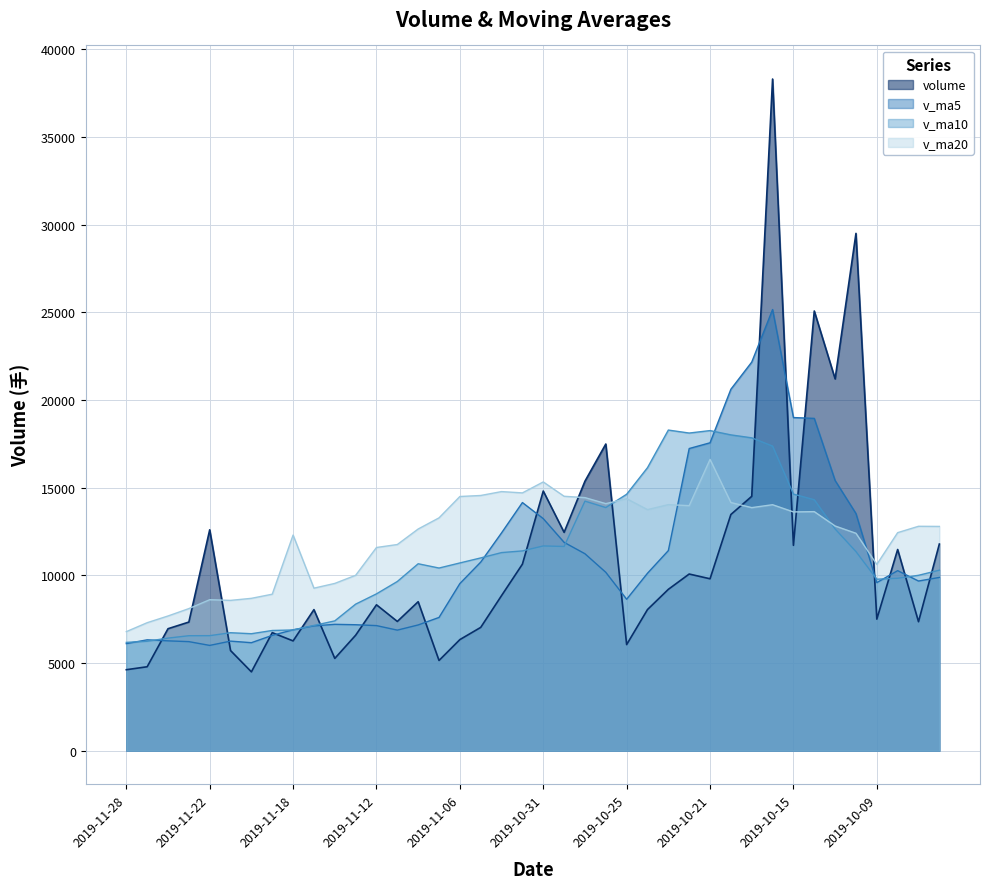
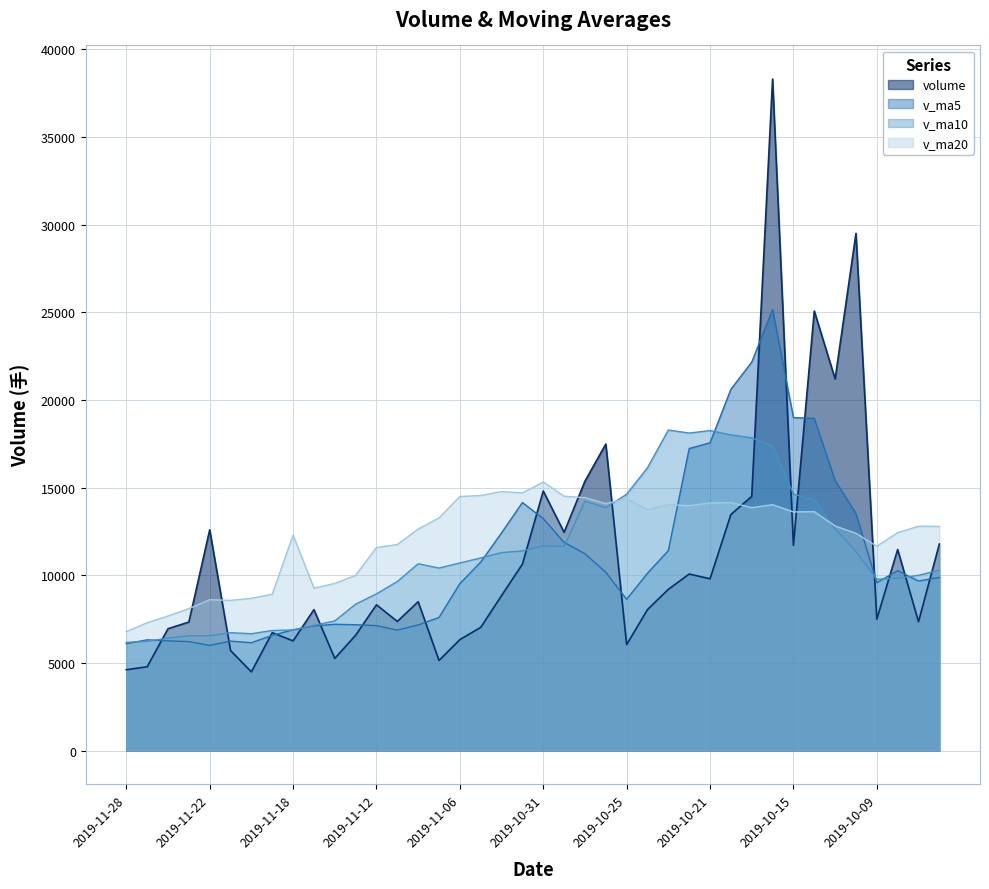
  {
    "volume": {
      "2019-11-28": 4600,
      "2019-11-22": 12600,
      "2019-11-18": 6300,
      "2019-11-12": 8300,
      "2019-11-06": 6300,
      "2019-10-31": 14800,
      "2019-10-25": 6100,
      "2019-10-21": 9800,
      "2019-10-15": 11700,
      "2019-10-09": 7500
    },
    "v_ma20": {
      "2019-11-28": 6800,
      "2019-11-22": 8600,
      "2019-11-18": 12300,
      "2019-11-12": 11600,
      "2019-11-06": 14500,
      "2019-10-31": 15300,
      "2019-10-25": 14400,
-     "2019-10-21": 16600,
+     "2019-10-21": 14100,
      "2019-10-15": 13600,
-     "2019-10-09": 10600
+     "2019-10-09": 11700
    }
  }
